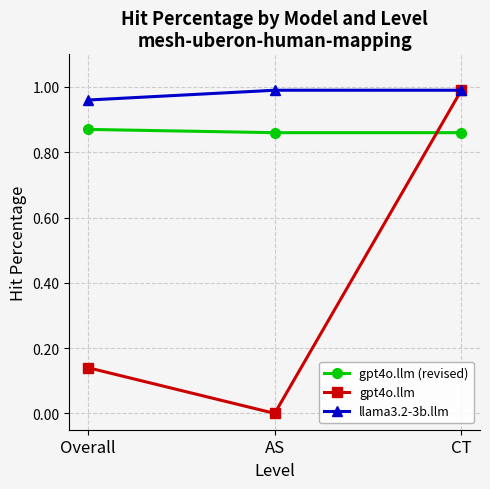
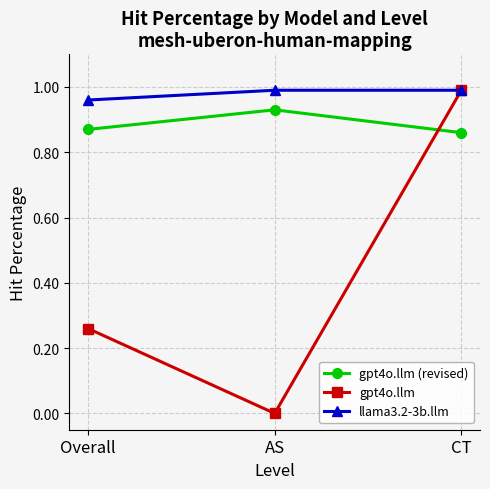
  {
    "gpt4o.llm (revised)": {
      "Overall": 0.87,
-     "AS": 0.86,
+     "AS": 0.93,
      "CT": 0.86
    },
    "gpt4o.llm": {
-     "Overall": 0.14,
+     "Overall": 0.26,
      "AS": 0.00
    },
    "llama3.2-3b.llm": {
      "Overall": 0.96,
      "AS": 0.99
    }
  }
